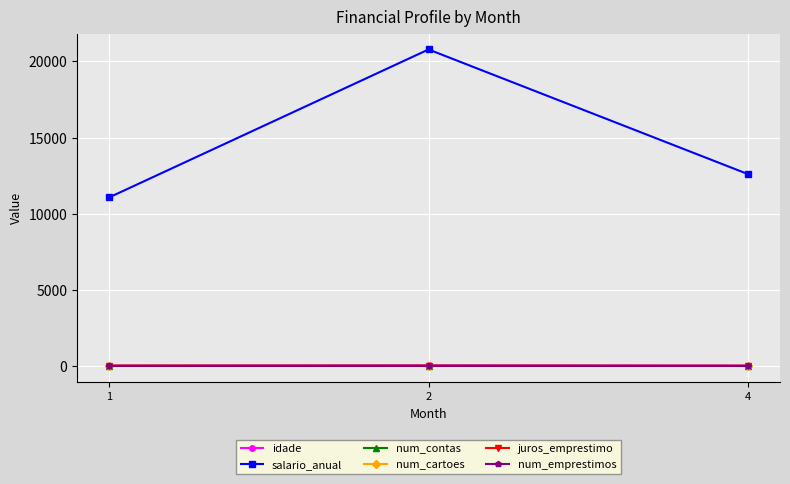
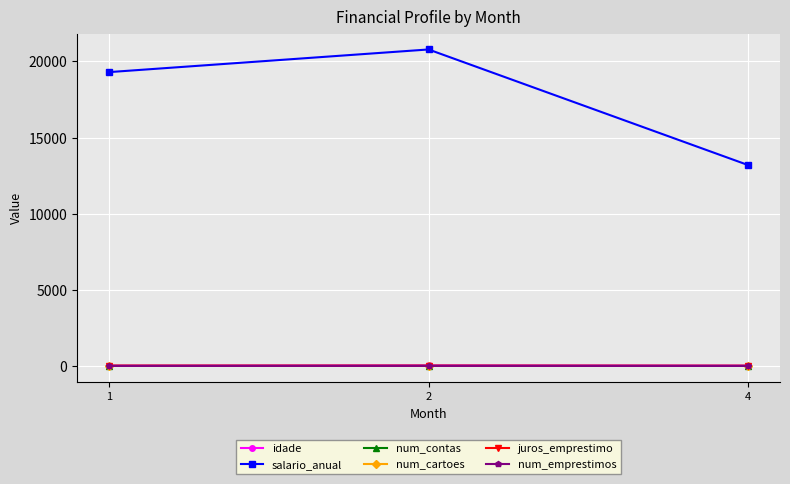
  {
    "num_emprestimos": {
      "1": 0,
      "2": 0,
      "4": 0
    },
    "salario_anual": {
-     "1": 11100,
+     "1": 19300,
      "2": 20800,
-     "4": 12600
+     "4": 13200
    }
  }
